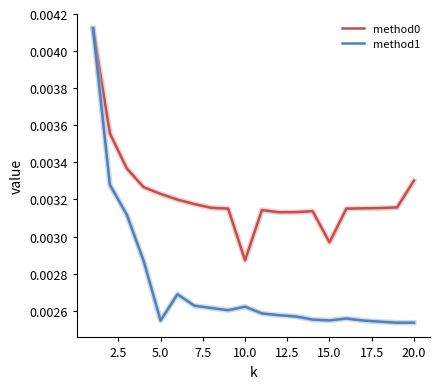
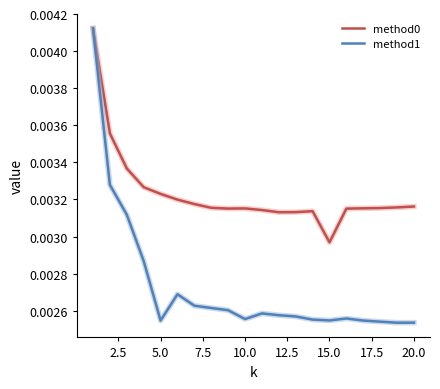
  {
    "method0": {
      "5.0": 0.00323,
-     "10.0": 0.00287,
+     "10.0": 0.00315,
      "15.0": 0.00297,
-     "20.0": 0.00330
+     "20.0": 0.00316
    },
    "method1": {
      "5.0": 0.00255,
-     "10.0": 0.00262,
+     "10.0": 0.00256,
      "15.0": 0.00255,
      "20.0": 0.00254
    }
  }
